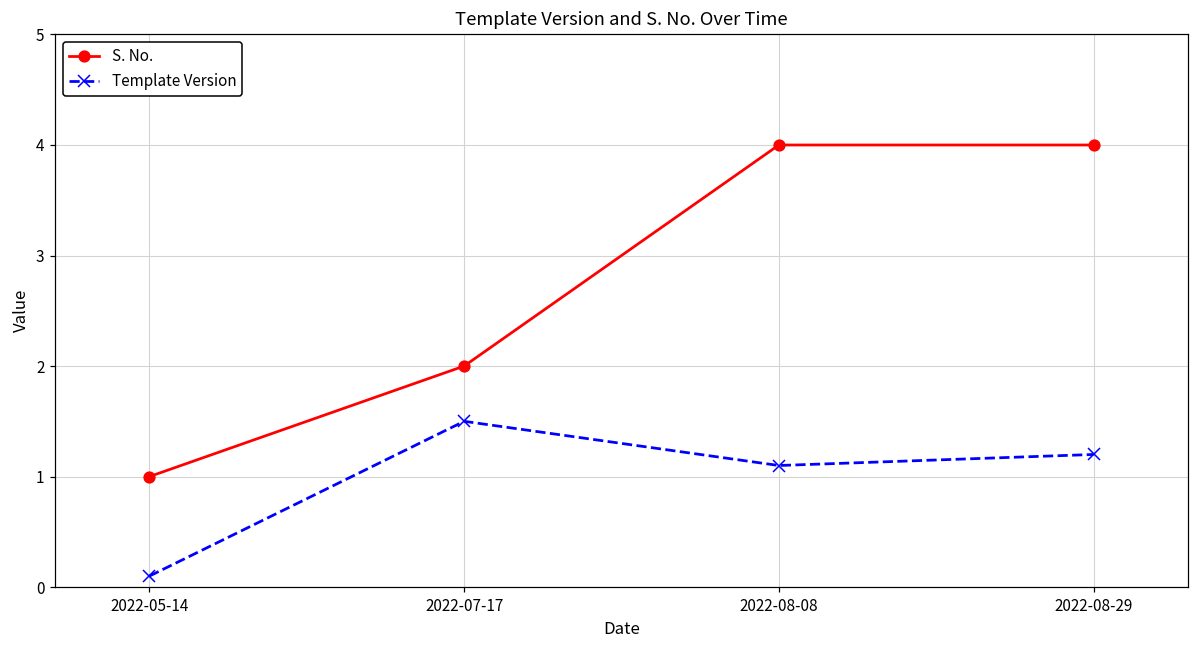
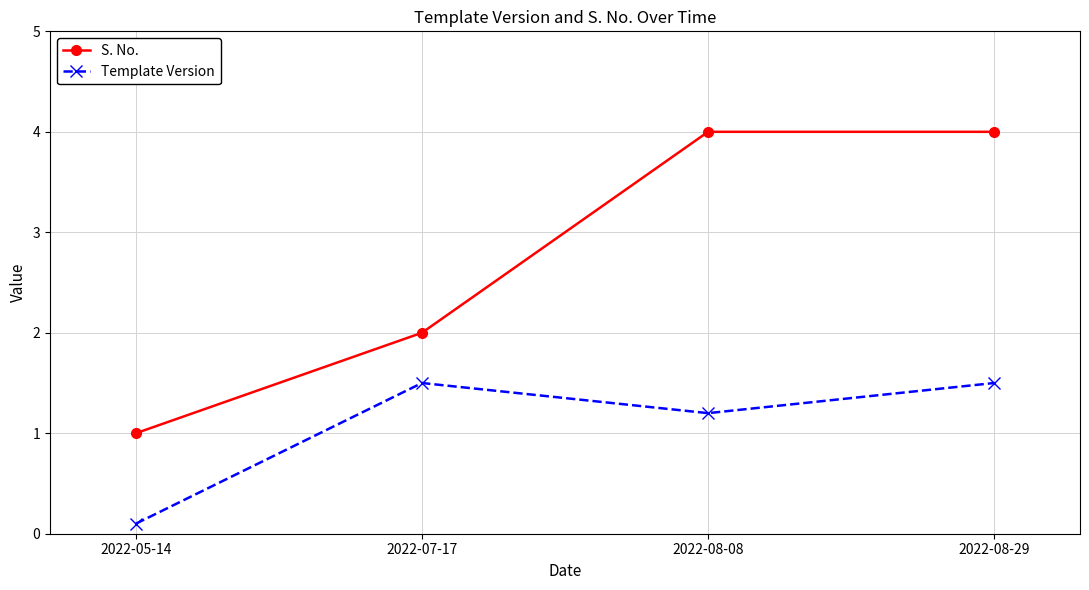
  {
    "S. No.": {
      "2022-05-14": 1.0,
      "2022-07-17": 2.0,
      "2022-08-08": 4.0,
      "2022-08-29": 4.0
    },
    "Template Version": {
      "2022-05-14": 0.1,
      "2022-07-17": 1.5,
-     "2022-08-08": 1.1,
-     "2022-08-29": 1.2
+     "2022-08-08": 1.2,
+     "2022-08-29": 1.5
    }
  }
